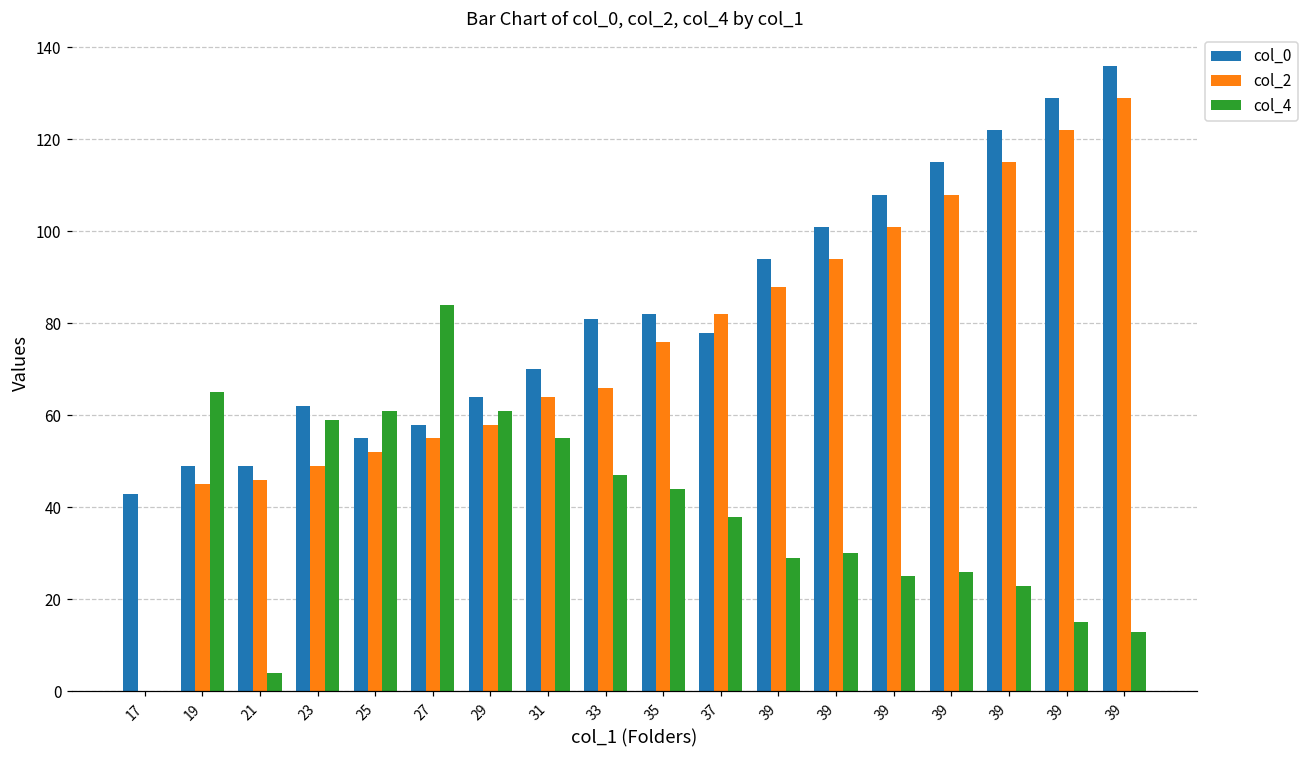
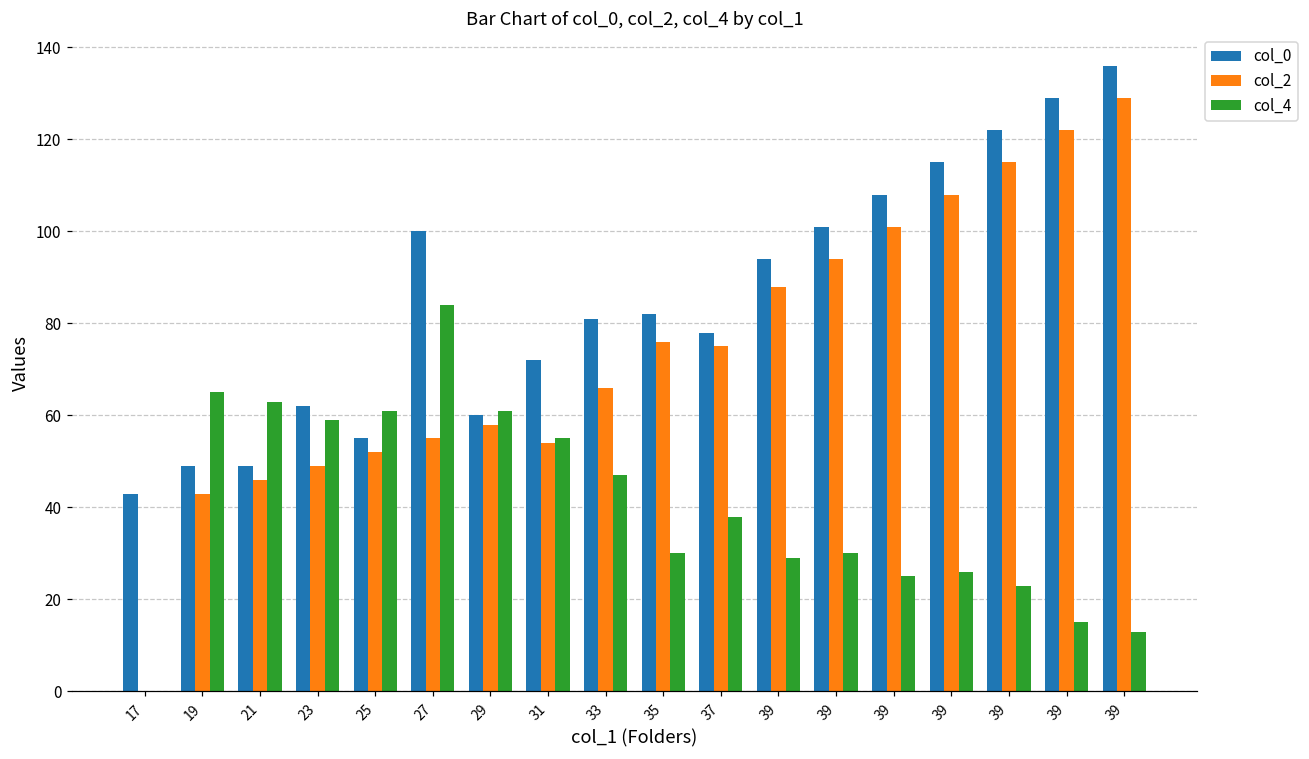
  {
    "col_0": {
      "17": 43,
      "19": 49,
      "21": 49,
      "23": 62,
      "25": 55,
-     "27": 58,
-     "29": 64,
-     "31": 70,
+     "27": 100,
+     "29": 60,
+     "31": 72,
      "33": 81,
      "35": 82,
      "37": 78
    },
    "col_2": {
      "17": 0,
-     "19": 45,
+     "19": 43,
      "21": 46,
      "23": 49,
      "25": 52,
      "27": 55,
      "29": 58,
-     "31": 64,
+     "31": 54,
      "33": 66,
      "35": 76,
-     "37": 82
+     "37": 75
    },
    "col_4": {
      "17": 0,
      "19": 65,
-     "21": 4,
+     "21": 63,
      "23": 59,
      "25": 61,
      "27": 84,
      "29": 61,
      "31": 55,
      "33": 47,
-     "35": 44,
+     "35": 30,
      "37": 38
    }
  }
